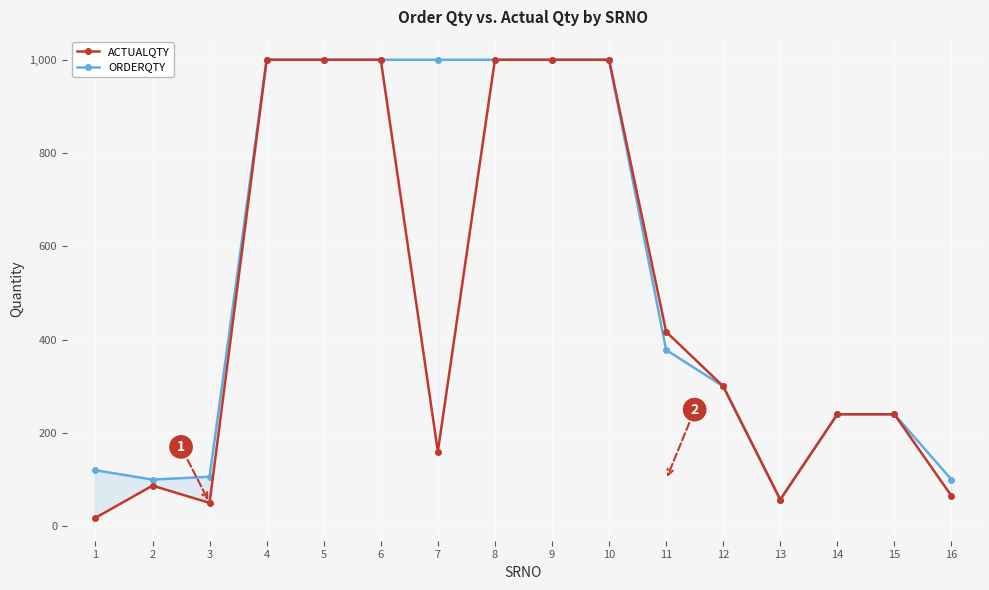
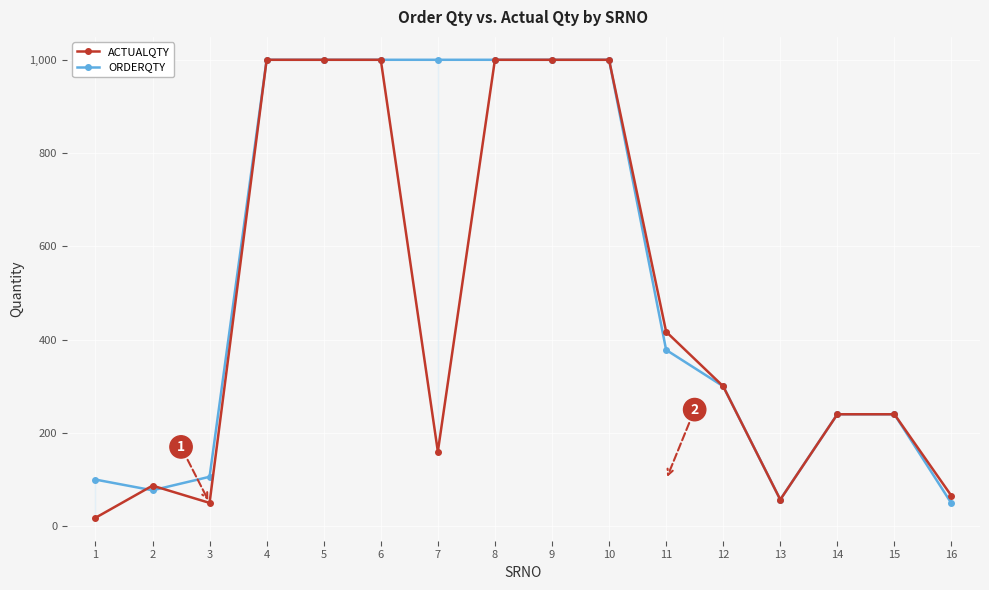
  {
    "ACTUALQTY": {
      "1": "20",
      "2": "90",
      "3": "50",
      "7": "160",
      "11": "420",
      "16": "70"
    },
    "ORDERQTY": {
-     "1": "120",
-     "2": "100",
+     "1": "100",
+     "2": "80",
      "3": "110",
      "7": "1,000",
      "11": "380",
-     "16": "100"
+     "16": "50"
    }
  }
